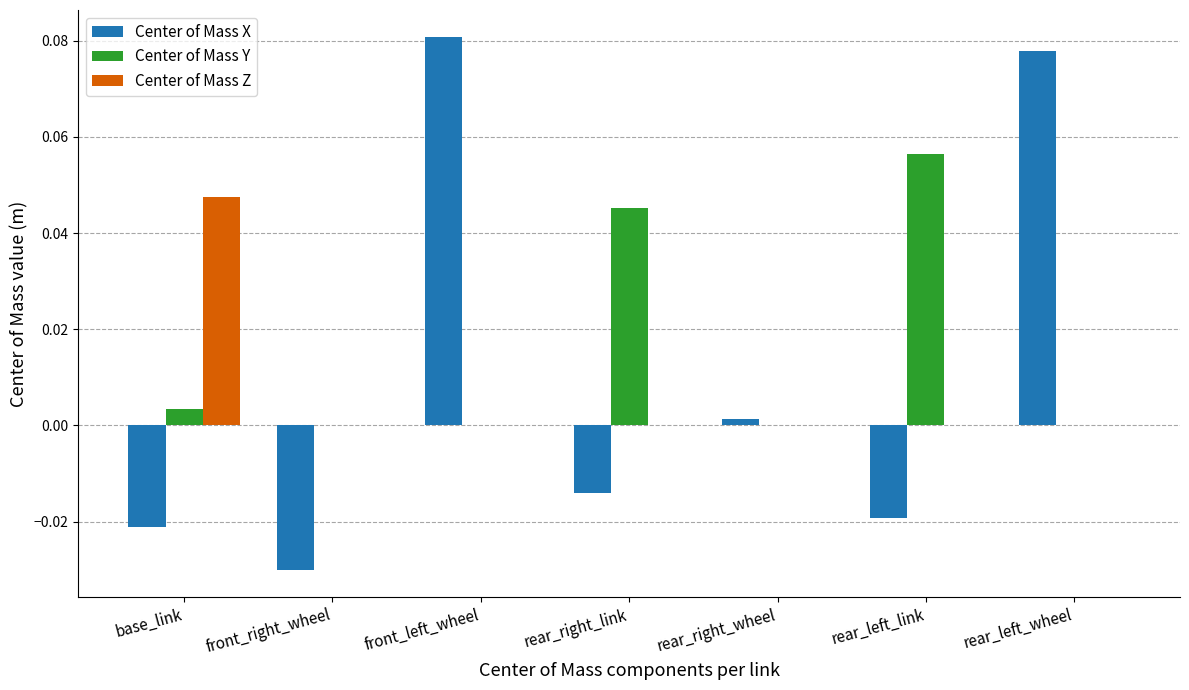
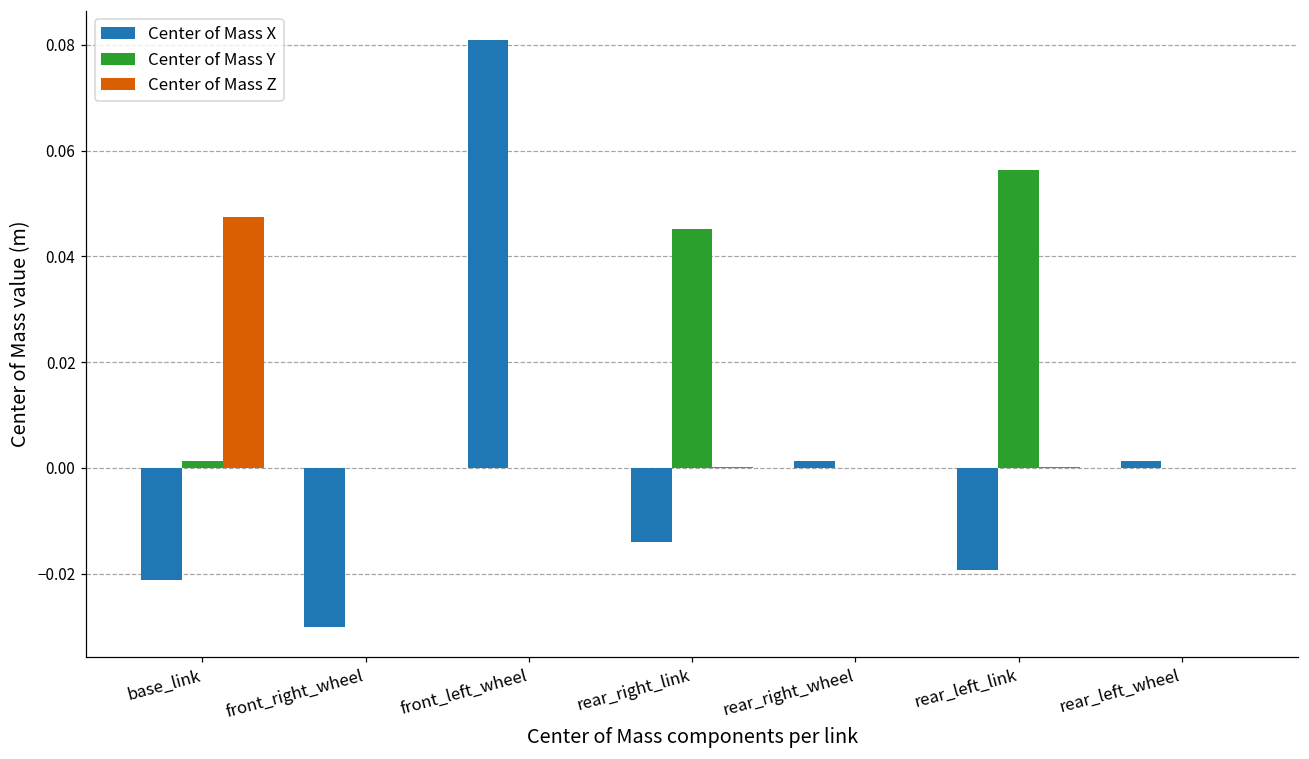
  {
    "Center of Mass X": {
      "base_link": -0.021,
      "front_right_wheel": -0.030,
      "front_left_wheel": 0.081,
      "rear_right_link": -0.014,
      "rear_right_wheel": 0.001,
      "rear_left_link": -0.019,
-     "rear_left_wheel": 0.078
+     "rear_left_wheel": 0.001
    },
    "Center of Mass Y": {
-     "base_link": 0.003,
+     "base_link": 0.001,
      "rear_right_link": 0.045,
      "rear_left_link": 0.056
    },
    "Center of Mass Z": {
      "base_link": 0.047
    }
  }
